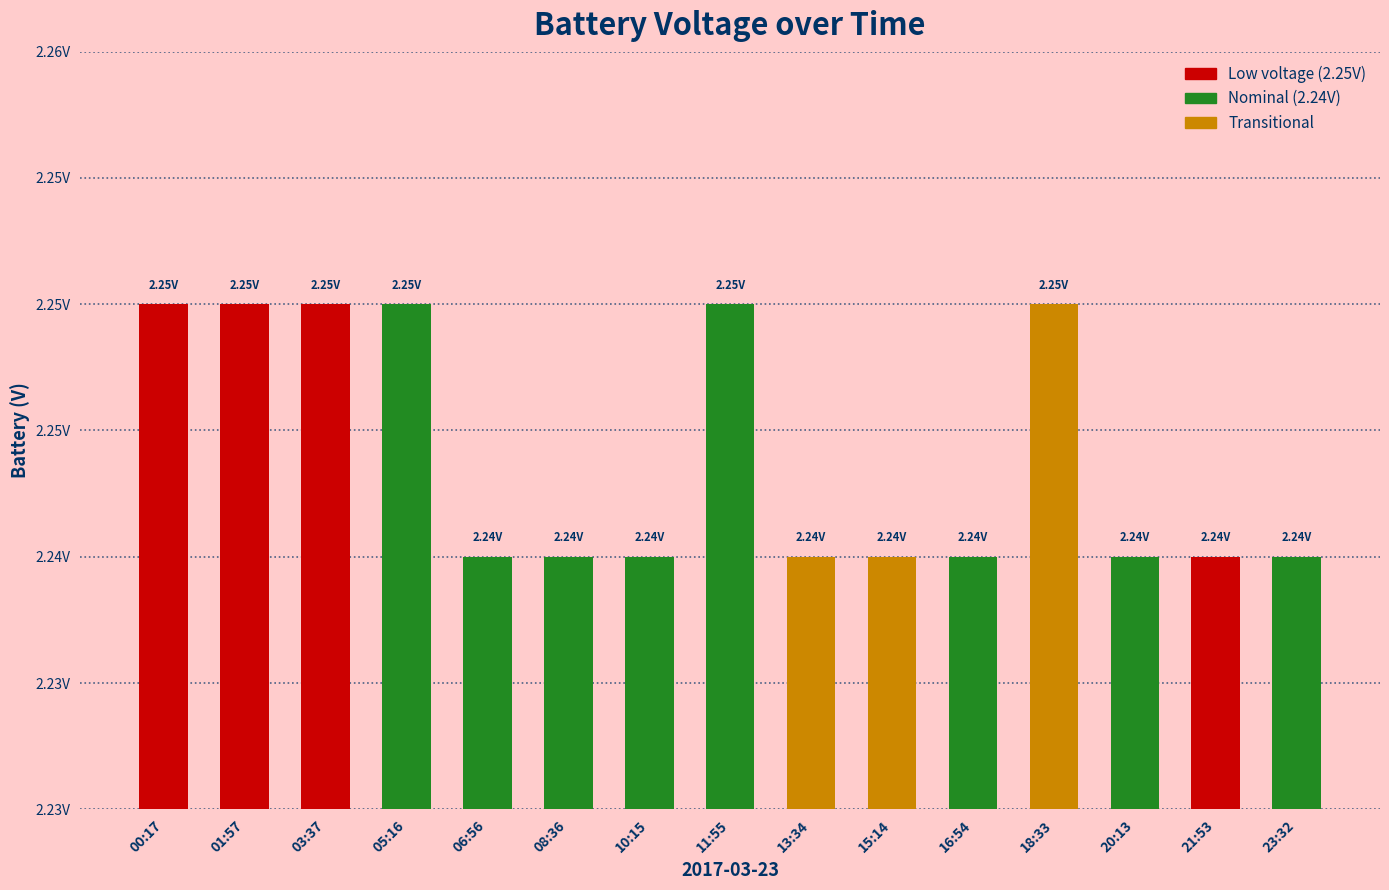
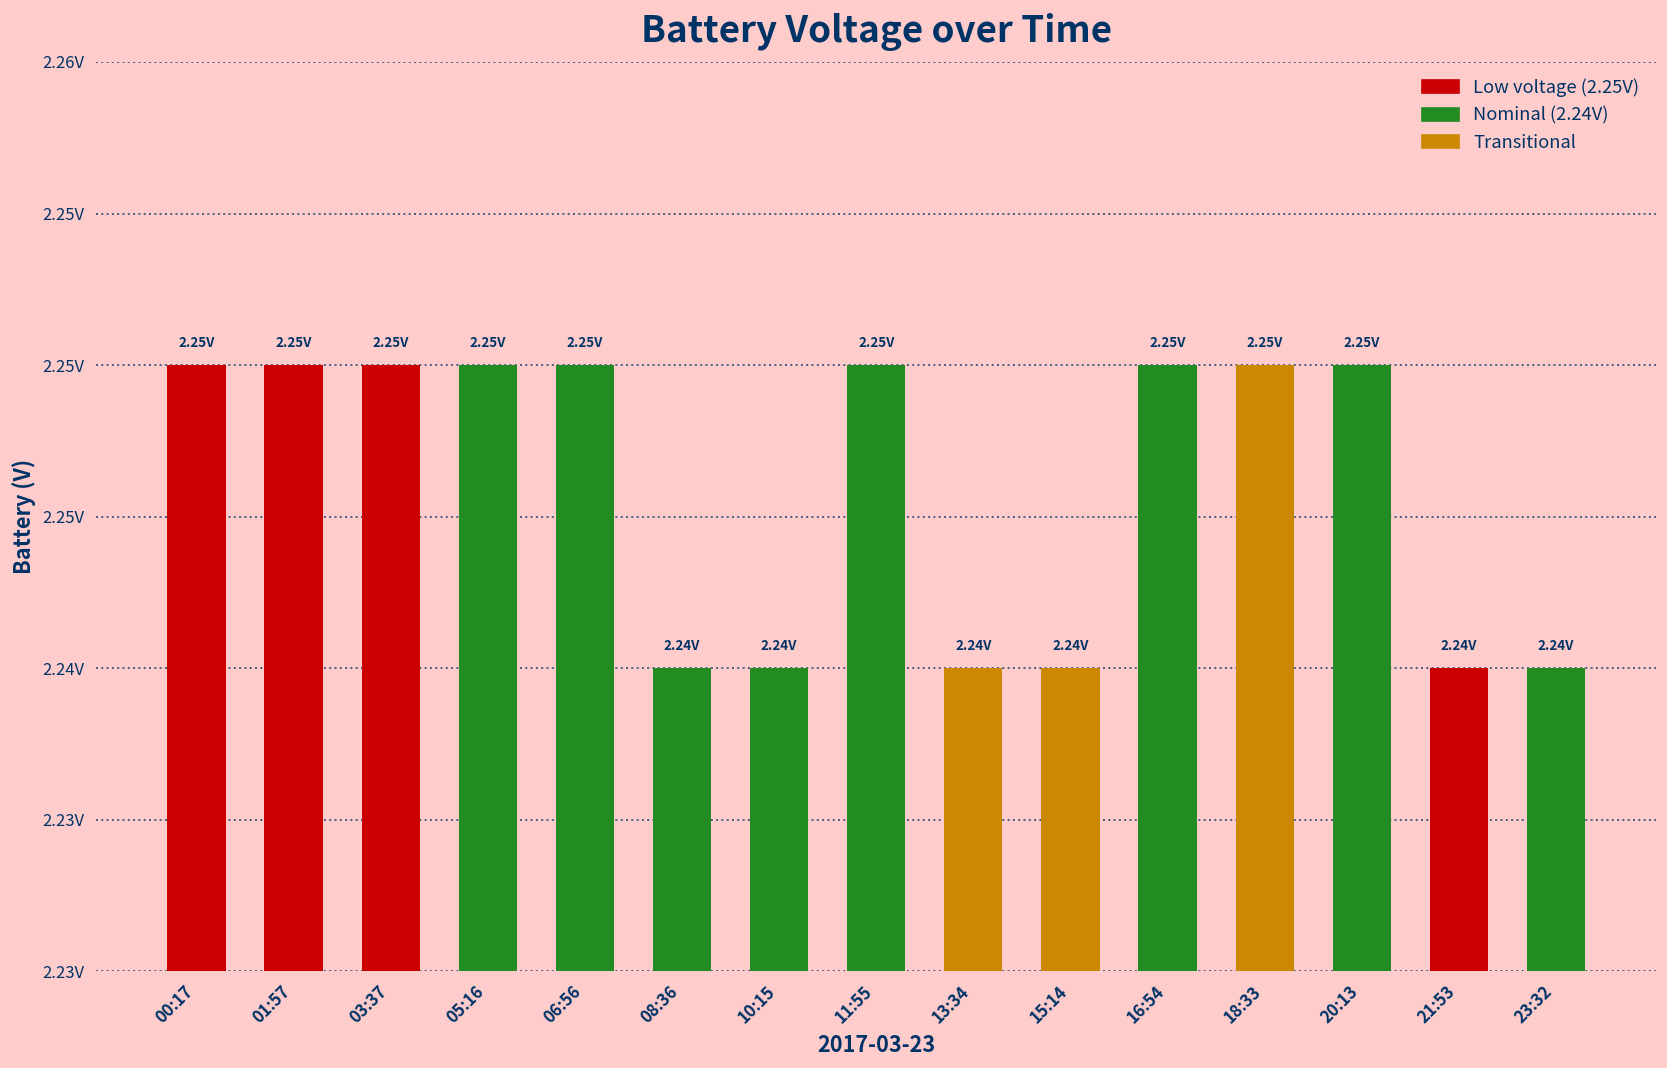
  {
    "00:17": "2.25V",
    "01:57": "2.25V",
    "03:37": "2.25V",
    "05:16": "2.25V",
-   "06:56": "2.24V",
+   "06:56": "2.25V",
    "08:36": "2.24V",
    "10:15": "2.24V",
    "11:55": "2.25V",
    "13:34": "2.24V",
    "15:14": "2.24V",
-   "16:54": "2.24V",
+   "16:54": "2.25V",
    "18:33": "2.25V",
-   "20:13": "2.24V",
+   "20:13": "2.25V",
    "21:53": "2.24V",
    "23:32": "2.24V"
  }
